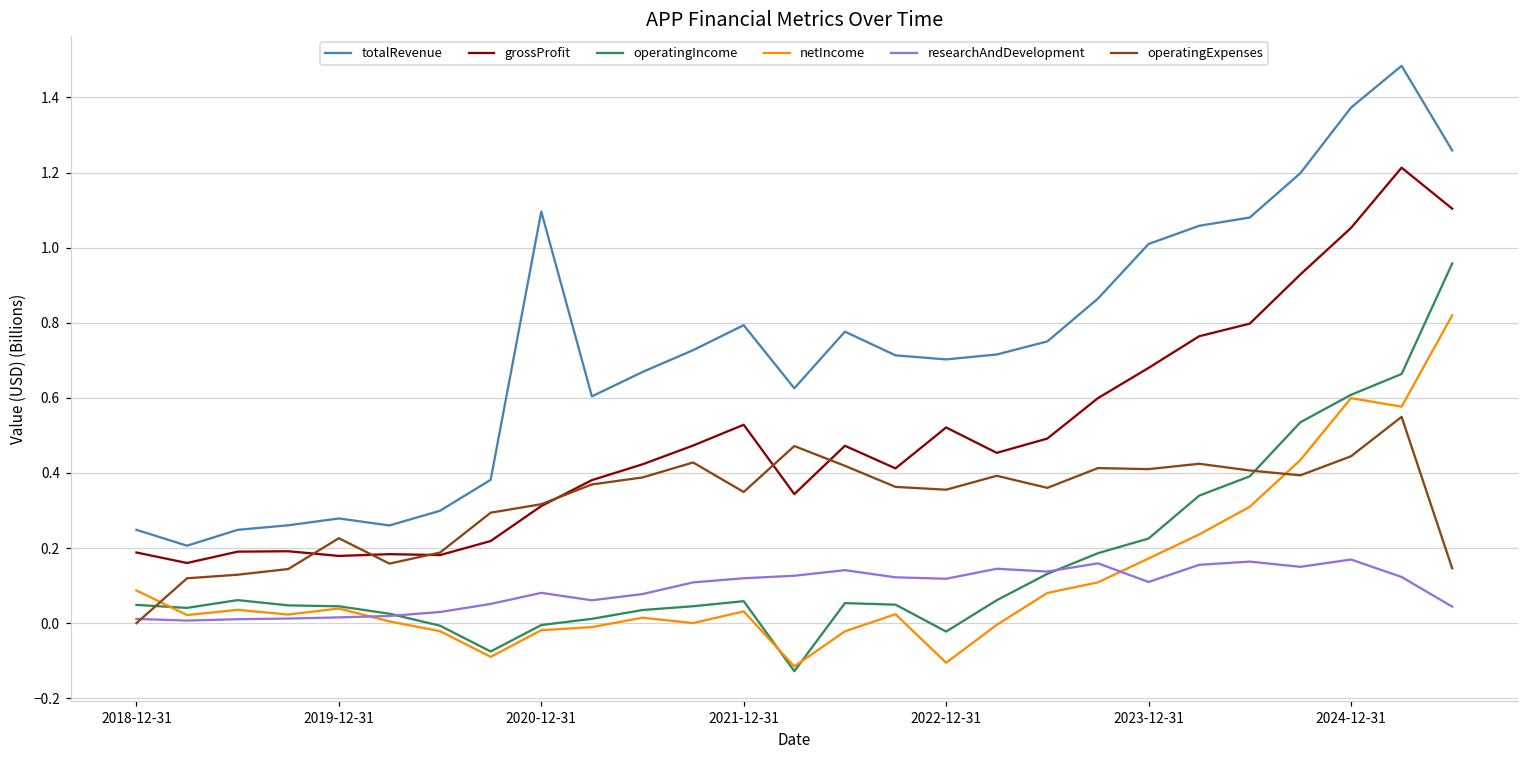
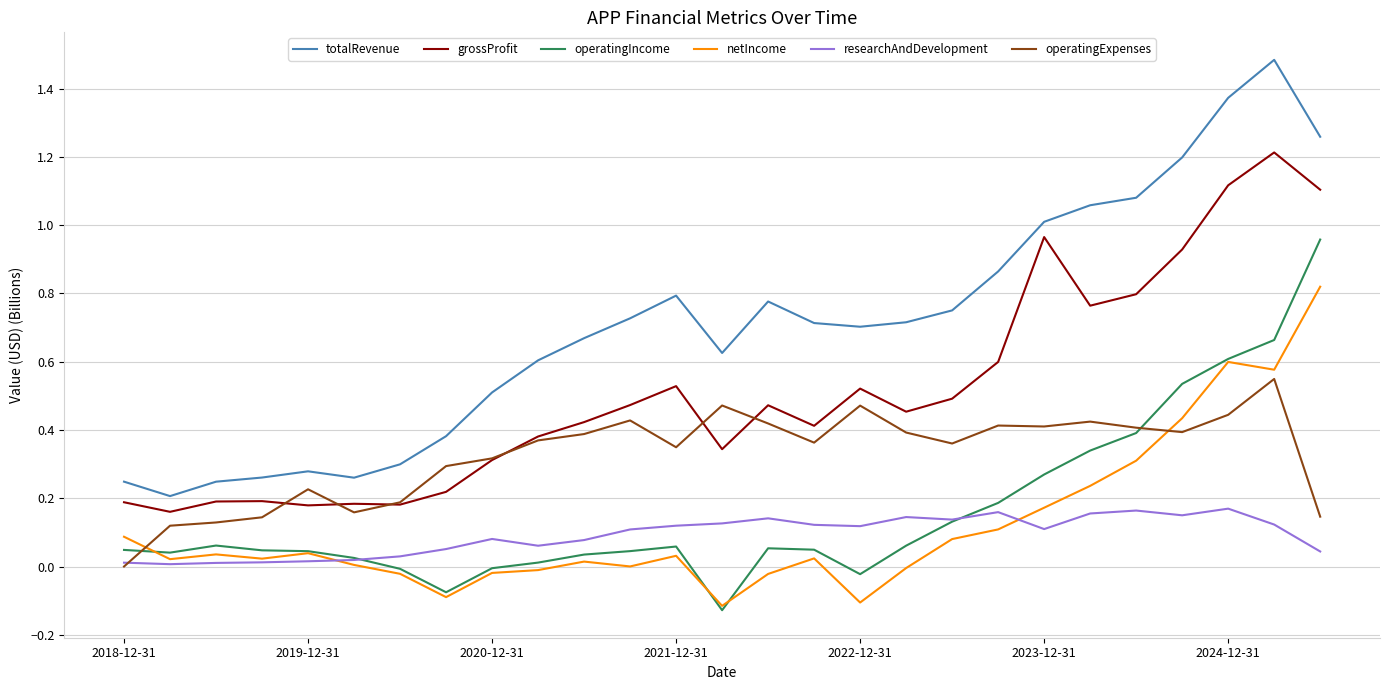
  {
    "totalRevenue": {
      "2018-12-31": 0.25,
      "2019-12-31": 0.28,
-     "2020-12-31": 1.10,
+     "2020-12-31": 0.51,
      "2021-12-31": 0.79,
      "2022-12-31": 0.70,
      "2023-12-31": 1.01,
      "2024-12-31": 1.37
    },
    "grossProfit": {
      "2018-12-31": 0.19,
      "2019-12-31": 0.18,
      "2021-12-31": 0.53,
      "2022-12-31": 0.52,
-     "2023-12-31": 0.68,
-     "2024-12-31": 1.05
+     "2023-12-31": 0.96,
+     "2024-12-31": 1.12
    },
    "operatingIncome": {
      "2018-12-31": 0.05,
      "2020-12-31": 0.00,
      "2021-12-31": 0.06,
      "2022-12-31": -0.02,
-     "2023-12-31": 0.23,
+     "2023-12-31": 0.27,
      "2024-12-31": 0.61
    },
    "netIncome": {
      "2018-12-31": 0.09,
      "2020-12-31": -0.02,
      "2021-12-31": 0.03,
      "2022-12-31": -0.11,
      "2023-12-31": 0.17,
      "2024-12-31": 0.60
    },
    "researchAndDevelopment": {
      "2018-12-31": 0.01,
      "2019-12-31": 0.02,
      "2020-12-31": 0.08,
      "2021-12-31": 0.12,
      "2022-12-31": 0.12,
      "2023-12-31": 0.11,
      "2024-12-31": 0.17
    },
    "operatingExpenses": {
      "2018-12-31": 0.00,
      "2019-12-31": 0.23,
      "2021-12-31": 0.35,
-     "2022-12-31": 0.36,
+     "2022-12-31": 0.47,
      "2023-12-31": 0.41,
      "2024-12-31": 0.44
    }
  }
